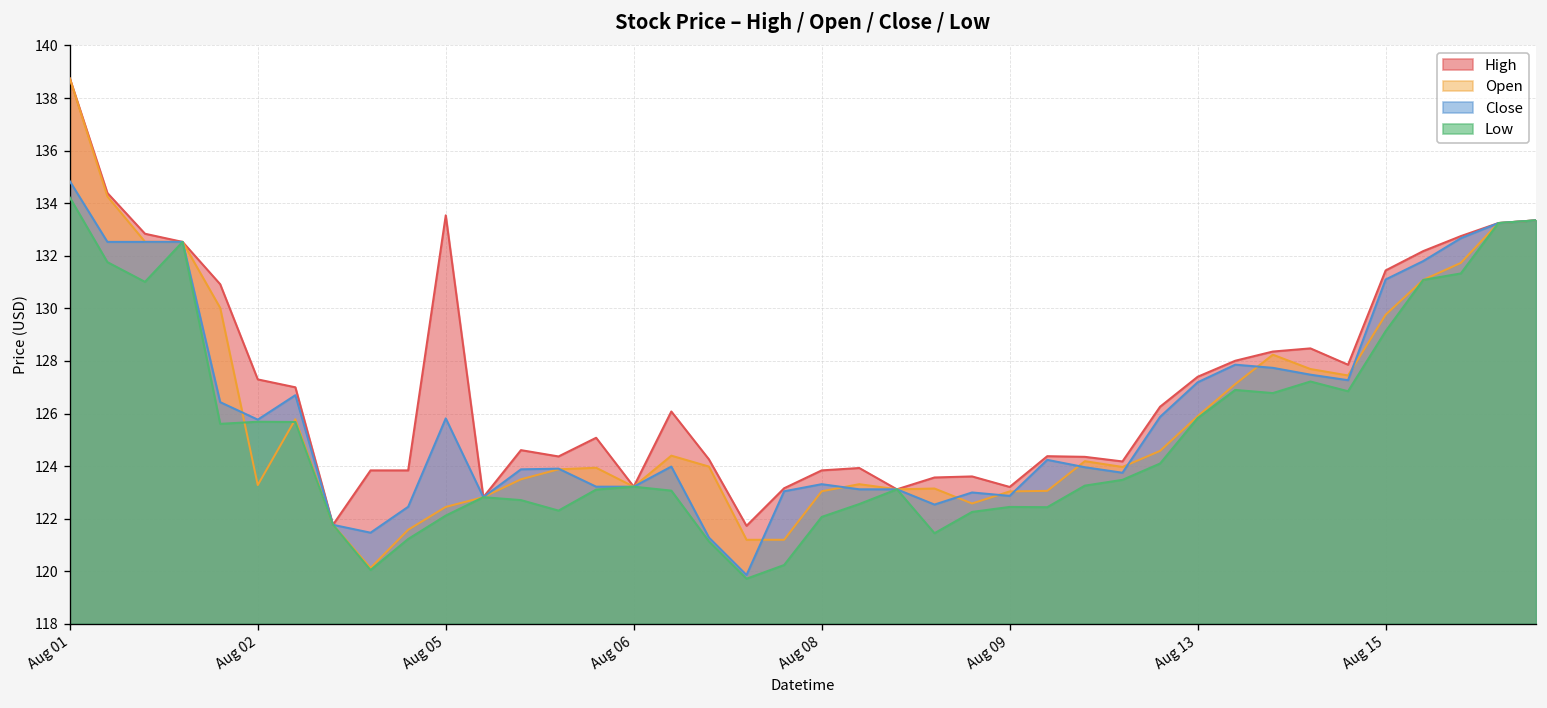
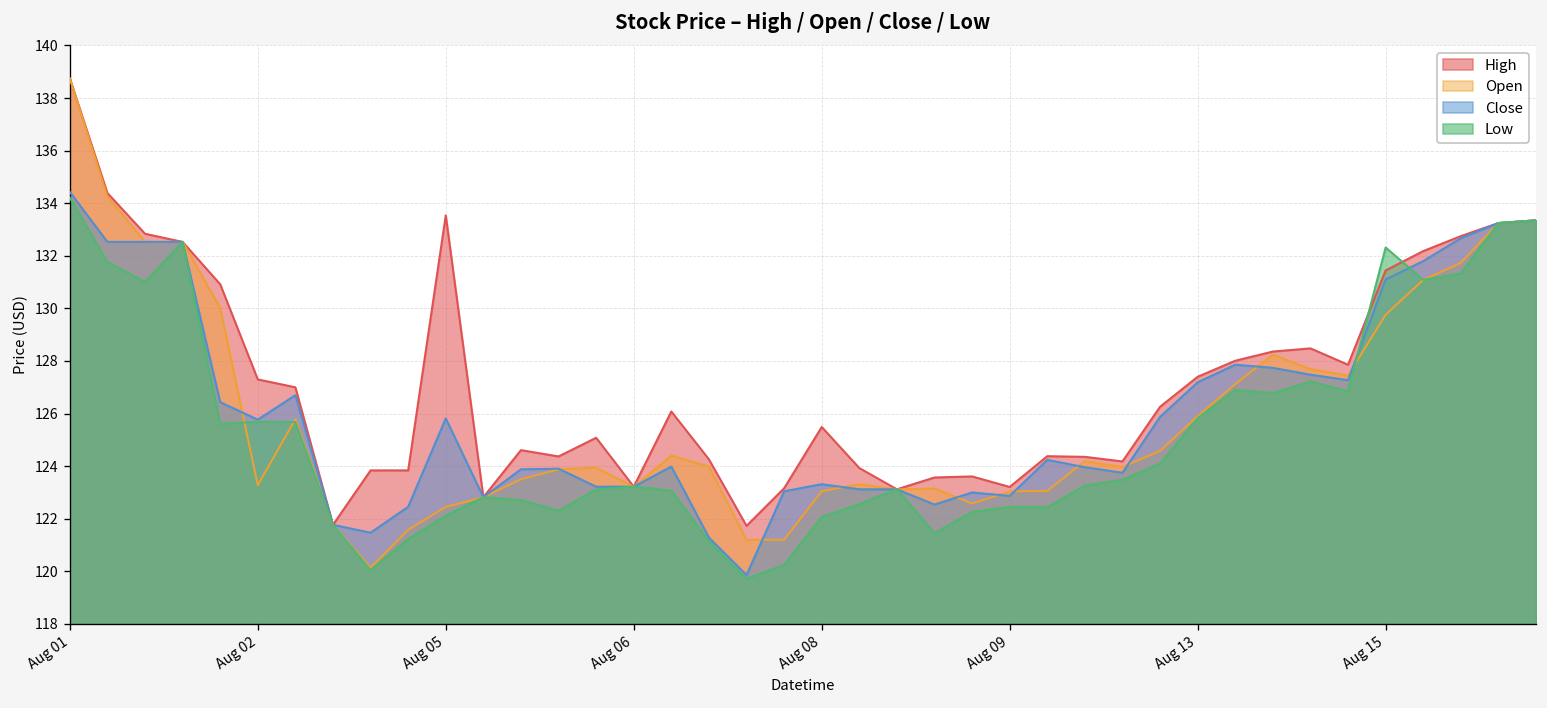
  {
    "High": {
      "Aug 02": 127.3,
      "Aug 05": 133.5,
-     "Aug 08": 123.8,
+     "Aug 08": 125.5,
      "Aug 09": 123.2,
      "Aug 13": 127.4,
      "Aug 15": 131.4
    },
    "Open": {
      "Aug 02": 123.3,
      "Aug 05": 122.4,
      "Aug 08": 123.0,
      "Aug 09": 123.0,
      "Aug 15": 129.8
    },
    "Close": {
-     "Aug 01": 134.8,
+     "Aug 01": 134.4,
      "Aug 05": 125.8,
      "Aug 08": 123.3,
      "Aug 09": 122.9,
      "Aug 13": 127.2,
      "Aug 15": 131.1
    },
    "Low": {
      "Aug 01": 134.2,
      "Aug 05": 122.1,
      "Aug 08": 122.1,
      "Aug 09": 122.5,
-     "Aug 15": 129.1
+     "Aug 15": 132.3
    }
  }
